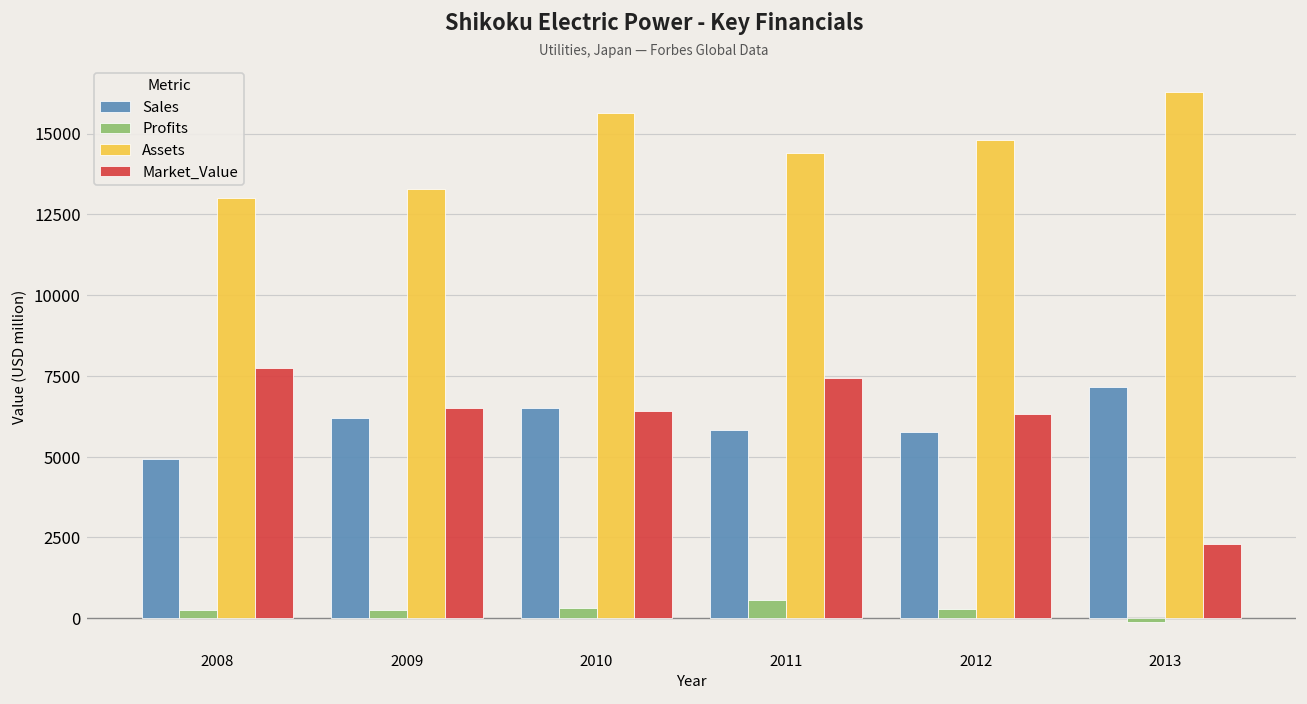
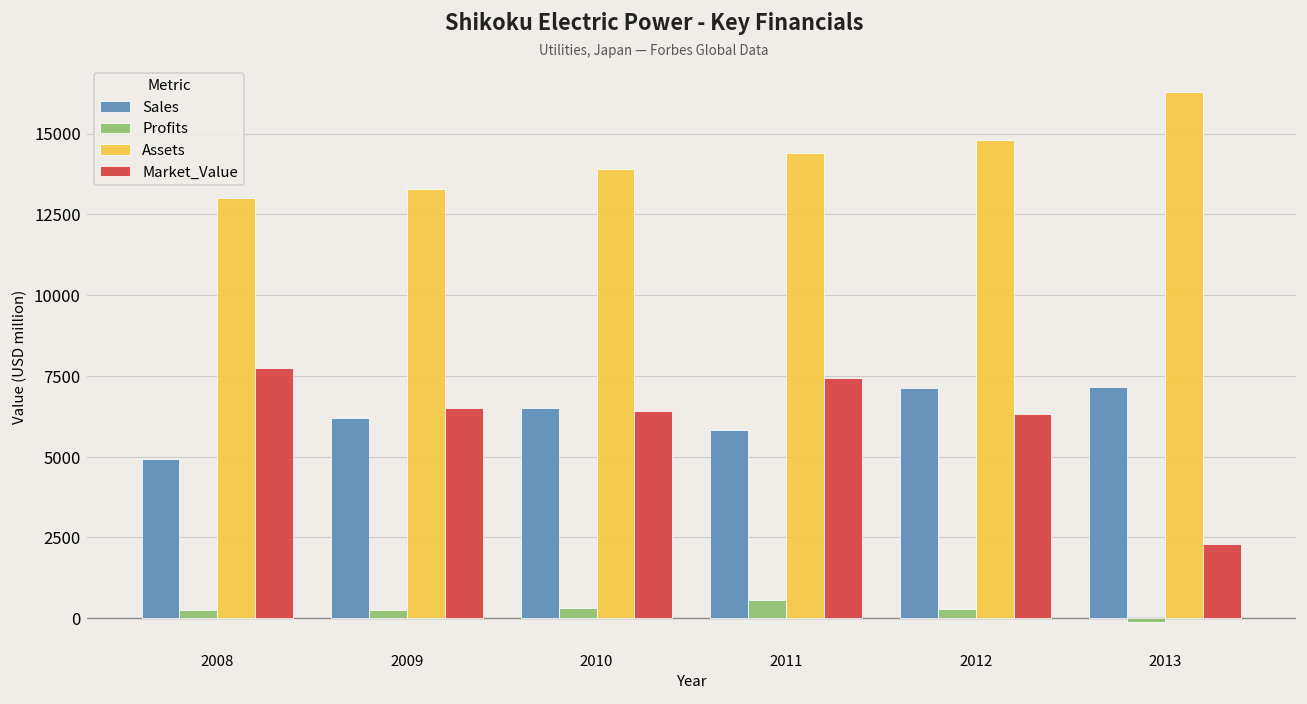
  {
    "Sales": {
      "2008": 4900,
      "2009": 6200,
      "2010": 6500,
      "2011": 5800,
-     "2012": 5800,
+     "2012": 7100,
      "2013": 7200
    },
    "Profits": {
      "2008": 200,
      "2009": 300,
      "2010": 300,
      "2011": 500,
      "2012": 300,
      "2013": -100
    },
    "Assets": {
      "2008": 13000,
      "2009": 13300,
-     "2010": 15600,
+     "2010": 13900,
      "2011": 14400,
      "2012": 14800,
      "2013": 16300
    },
    "Market_Value": {
      "2008": 7800,
      "2009": 6500,
      "2010": 6400,
      "2011": 7400,
      "2012": 6300,
      "2013": 2300
    }
  }
